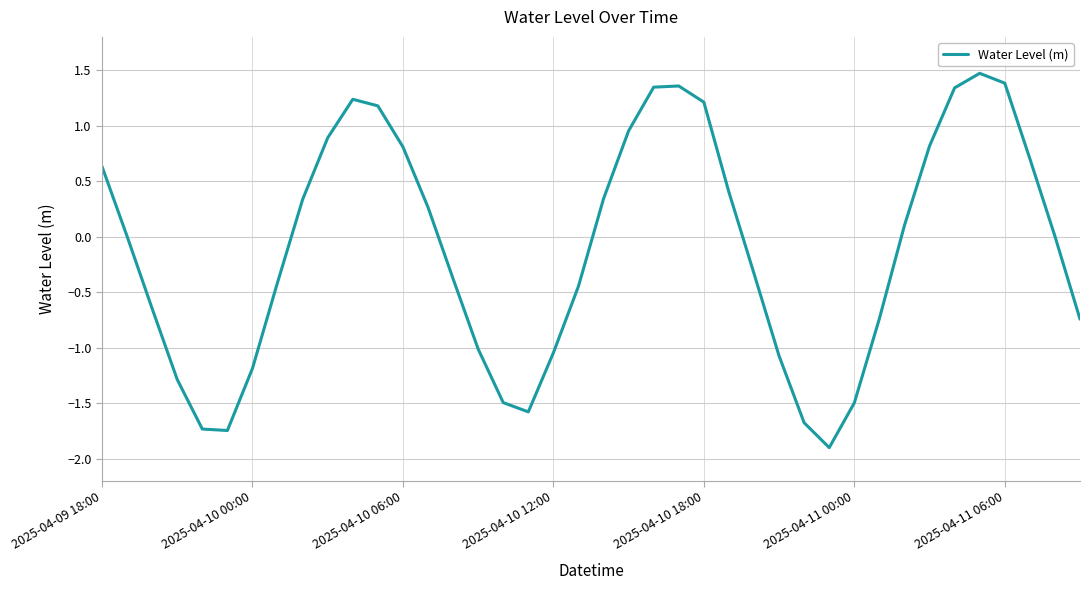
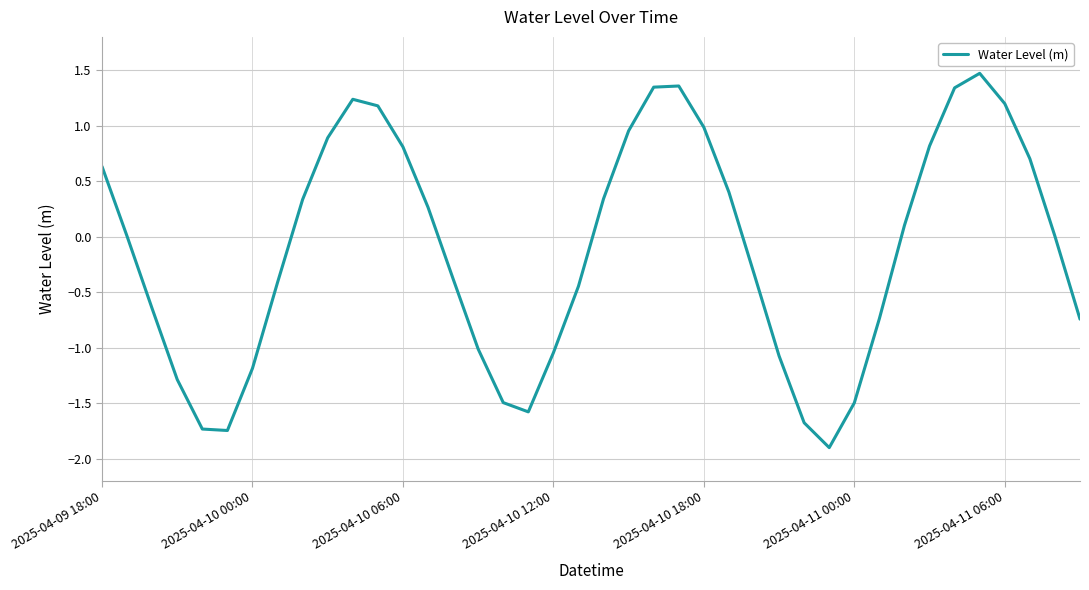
  {
    "2025-04-09 18:00": 0.63,
    "2025-04-10 00:00": -1.19,
    "2025-04-10 06:00": 0.81,
    "2025-04-10 12:00": -1.05,
-   "2025-04-10 18:00": 1.21,
+   "2025-04-10 18:00": 0.99,
    "2025-04-11 00:00": -1.50,
-   "2025-04-11 06:00": 1.38
+   "2025-04-11 06:00": 1.20
  }
